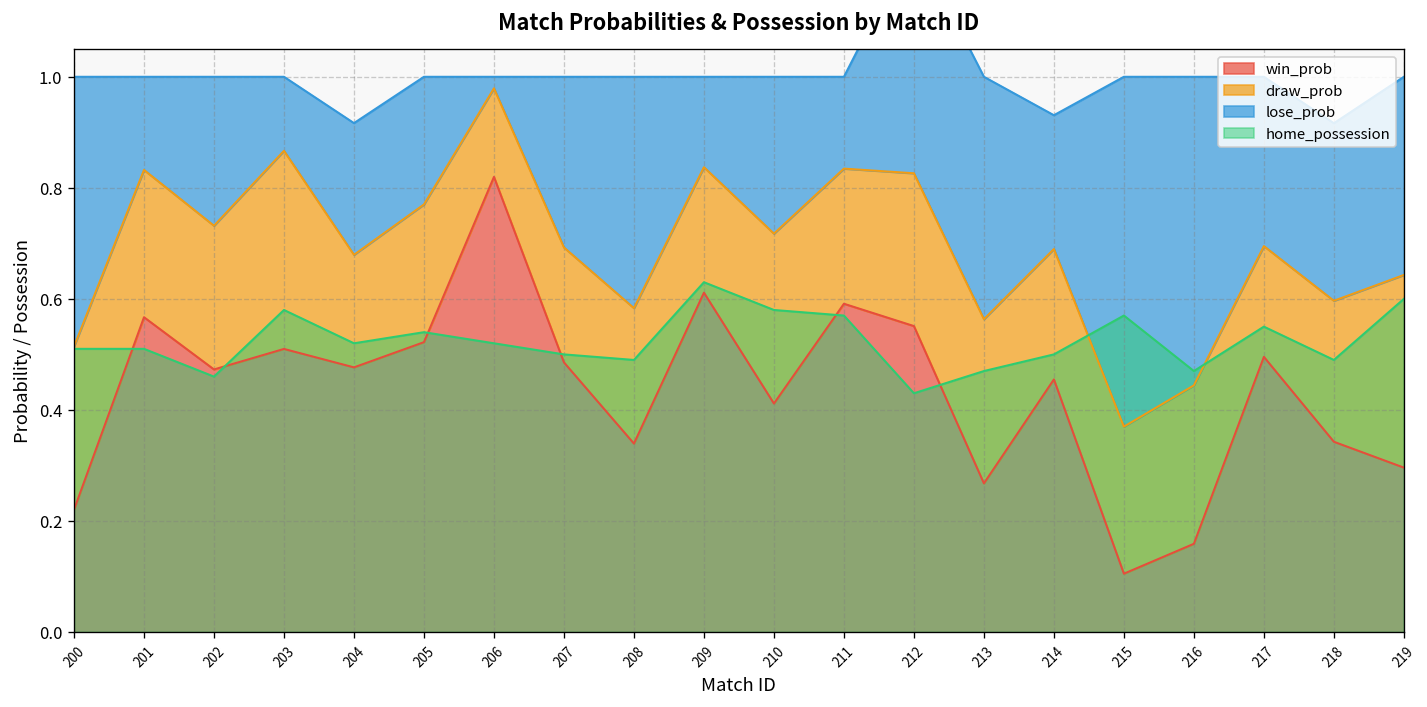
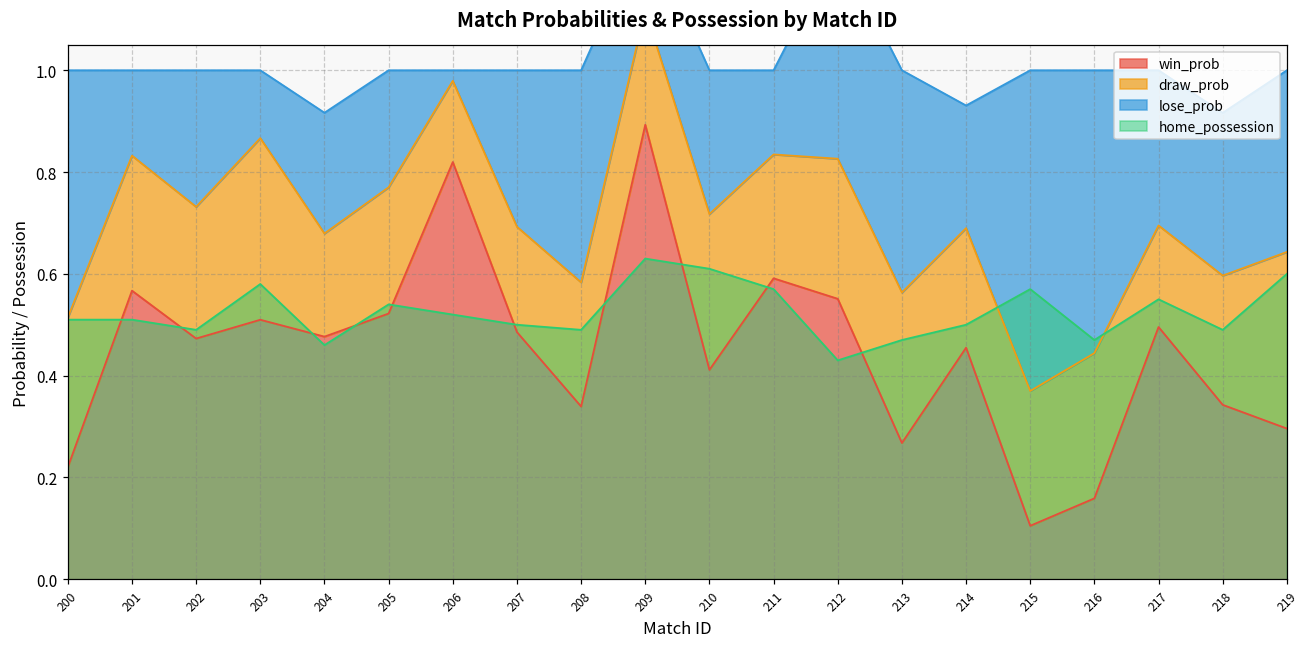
  {
    "win_prob": {
      "200": 0.22,
      "201": 0.57,
      "202": 0.47,
      "203": 0.51,
      "204": 0.48,
      "205": 0.52,
      "206": 0.82,
      "207": 0.49,
      "208": 0.34,
-     "209": 0.61,
+     "209": 0.89,
      "210": 0.41,
      "211": 0.59,
      "212": 0.55,
      "213": 0.27,
      "214": 0.45,
      "215": 0.10,
      "216": 0.16,
      "217": 0.50,
      "218": 0.34,
      "219": 0.30
    },
    "draw_prob": {
      "201": 0.27,
      "202": 0.26,
      "203": 0.36,
      "204": 0.20,
      "205": 0.25,
      "206": 0.16,
      "207": 0.21,
      "208": 0.24,
      "210": 0.31,
      "211": 0.24,
      "212": 0.28,
      "213": 0.30,
      "214": 0.23,
      "215": 0.26,
      "216": 0.29,
      "217": 0.20,
      "218": 0.25,
      "219": 0.35
    },
    "lose_prob": {
      "200": 0.49,
      "201": 0.17,
      "202": 0.27,
      "203": 0.13,
      "204": 0.24,
      "205": 0.23,
      "206": 0.02,
      "207": 0.31,
      "208": 0.42,
      "210": 0.28,
      "211": 0.17,
      "213": 0.44,
      "214": 0.24,
      "215": 0.63,
      "216": 0.56,
      "219": 0.36
    },
    "home_possession": {
      "201": 0.51,
-     "202": 0.46,
+     "202": 0.49,
      "203": 0.58,
-     "204": 0.52,
+     "204": 0.46,
      "205": 0.54,
      "206": 0.52,
      "207": 0.50,
      "208": 0.49,
      "209": 0.63,
-     "210": 0.58,
+     "210": 0.61,
      "211": 0.57,
      "212": 0.43,
      "213": 0.47,
      "214": 0.50,
      "215": 0.57,
      "216": 0.47,
      "217": 0.55,
      "218": 0.49,
      "219": 0.60
    }
  }
